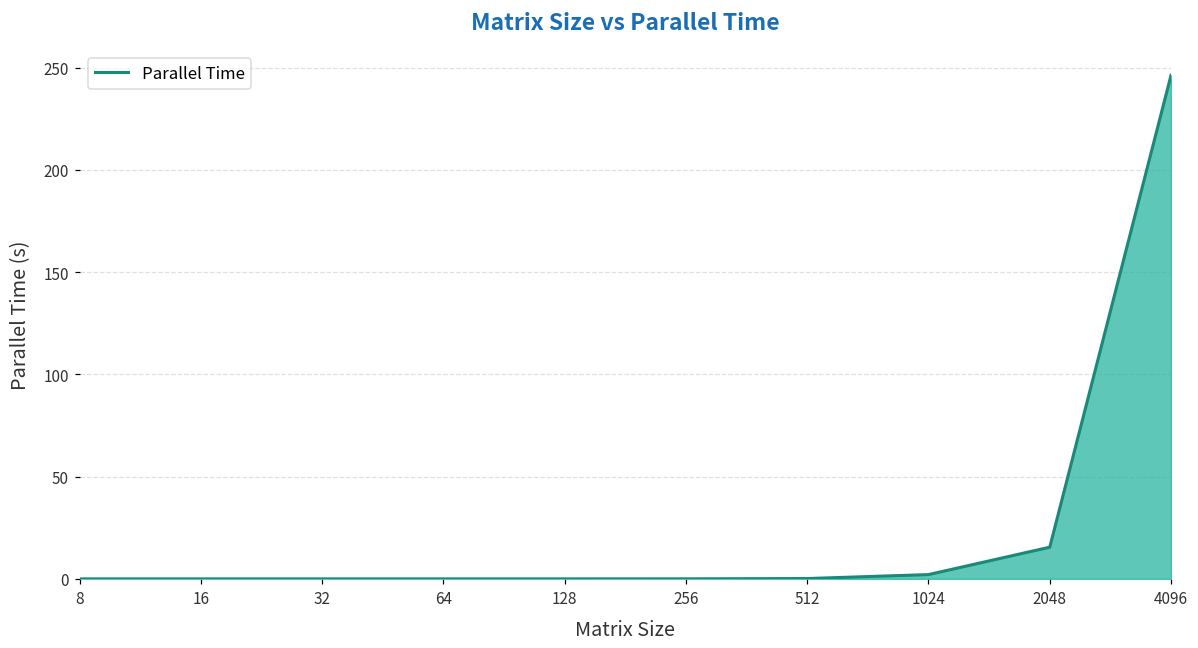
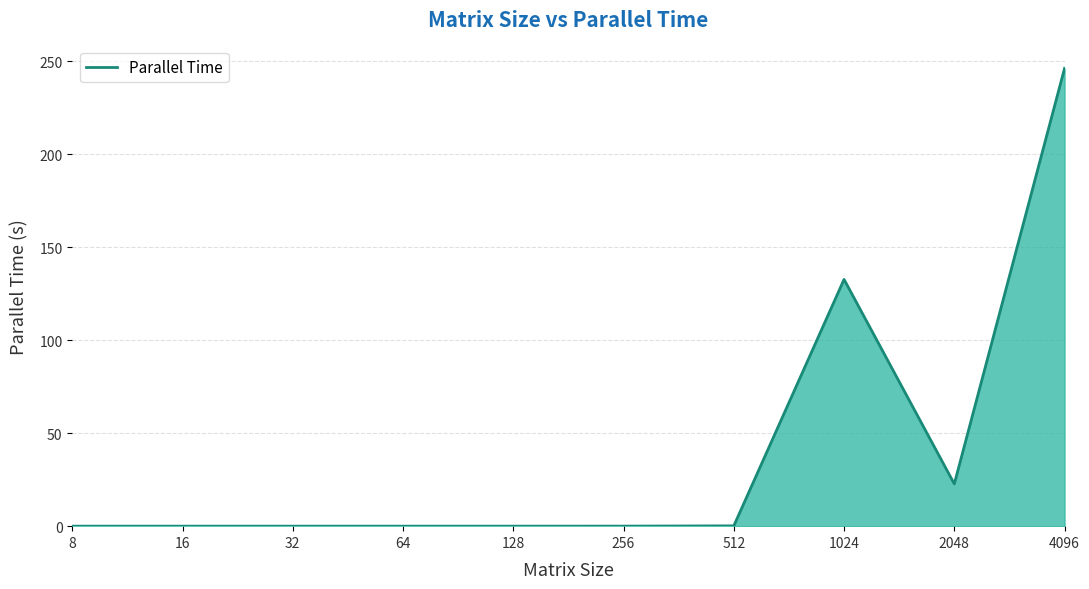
  {
    "8": 0,
    "16": 0,
    "32": 0,
    "64": 0,
    "128": 0,
    "256": 0,
    "512": 0,
-   "1024": 2,
-   "2048": 16,
+   "1024": 133,
+   "2048": 23,
    "4096": 246
  }
